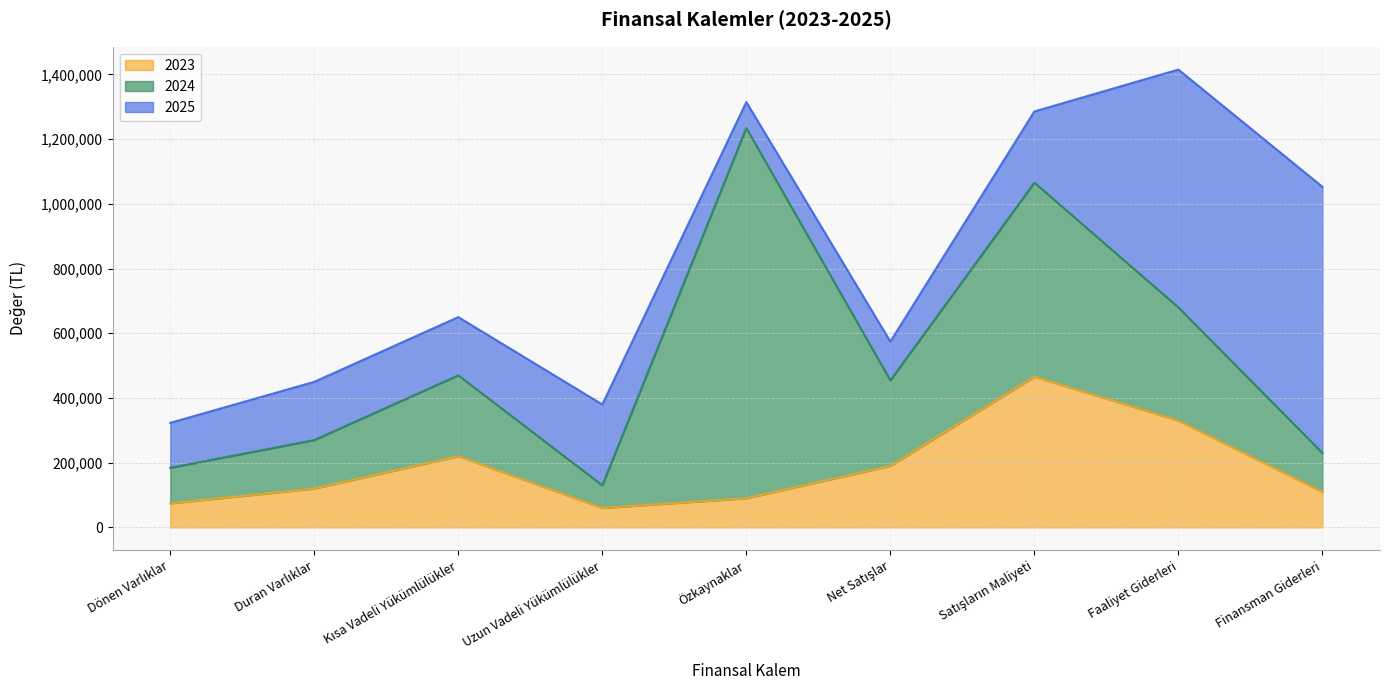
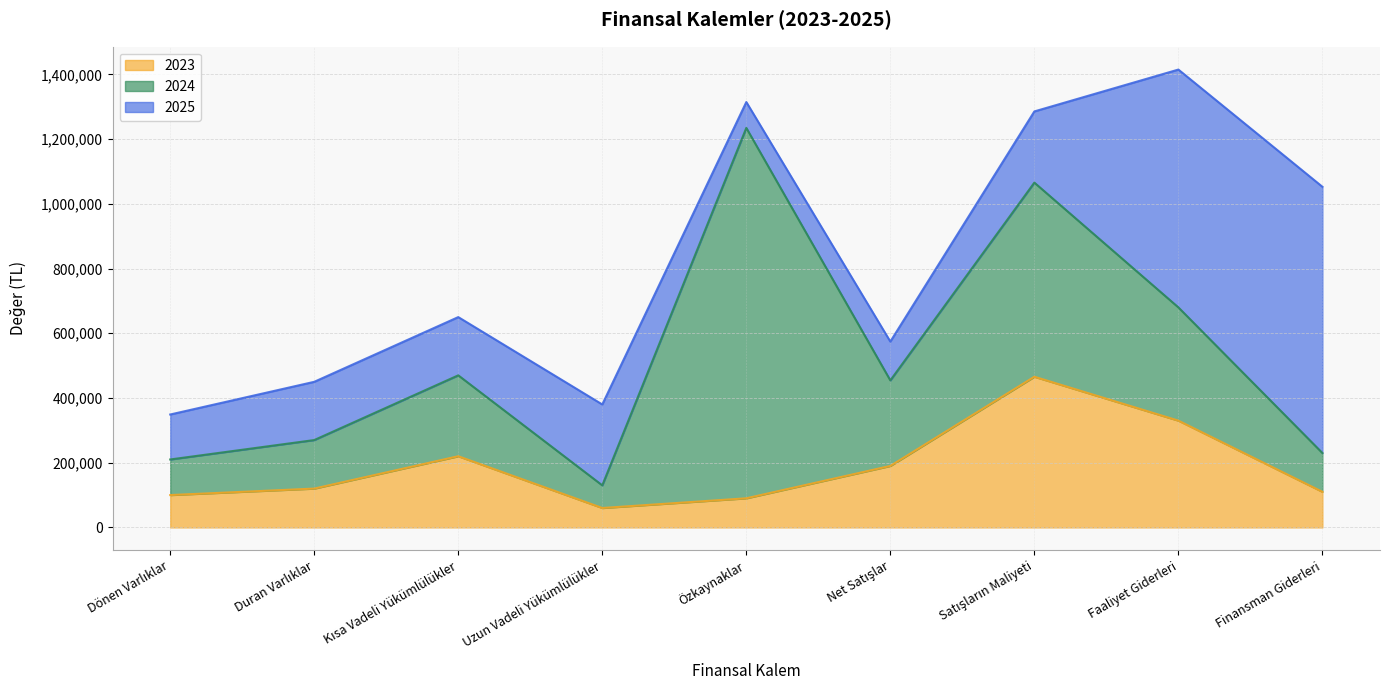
  {
    "2023": {
-     "Dönen Varlıklar": "70,000",
+     "Dönen Varlıklar": "100,000",
      "Duran Varlıklar": "120,000",
      "Kısa Vadeli Yükümlülükler": "220,000",
      "Uzun Vadeli Yükümlülükler": "60,000",
      "Özkaynaklar": "90,000",
      "Net Satışlar": "190,000",
      "Satışların Maliyeti": "470,000",
      "Faaliyet Giderleri": "330,000",
      "Finansman Giderleri": "110,000"
    },
    "2024": {
      "Dönen Varlıklar": "110,000",
      "Duran Varlıklar": "150,000",
      "Kısa Vadeli Yükümlülükler": "250,000",
      "Uzun Vadeli Yükümlülükler": "70,000",
      "Özkaynaklar": "1,140,000",
      "Net Satışlar": "260,000",
      "Satışların Maliyeti": "600,000",
      "Faaliyet Giderleri": "350,000",
      "Finansman Giderleri": "120,000"
    },
    "2025": {
      "Dönen Varlıklar": "140,000",
      "Duran Varlıklar": "180,000",
      "Kısa Vadeli Yükümlülükler": "180,000",
      "Uzun Vadeli Yükümlülükler": "250,000",
      "Özkaynaklar": "80,000",
      "Net Satışlar": "120,000",
      "Satışların Maliyeti": "220,000",
      "Faaliyet Giderleri": "740,000",
      "Finansman Giderleri": "820,000"
    }
  }
